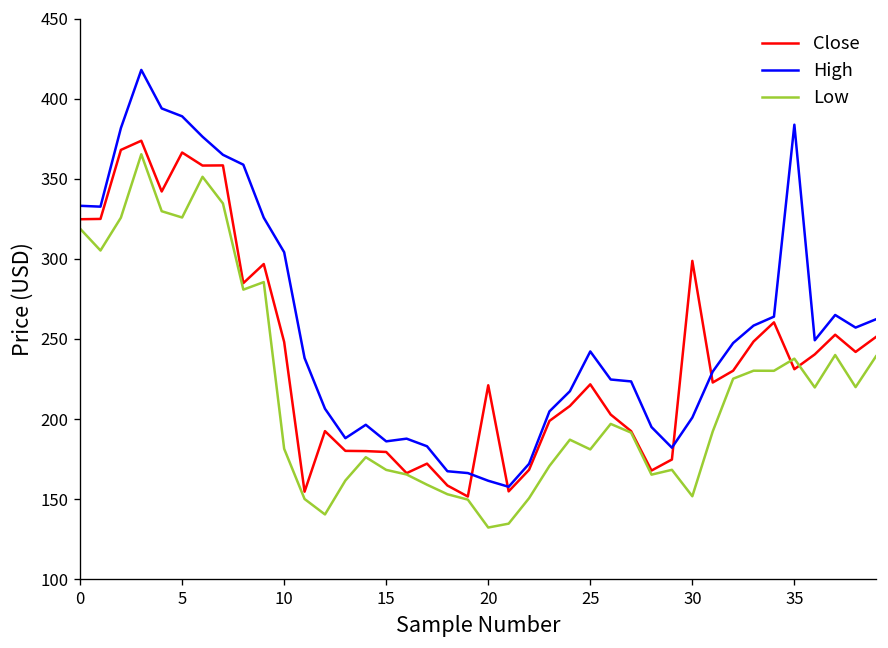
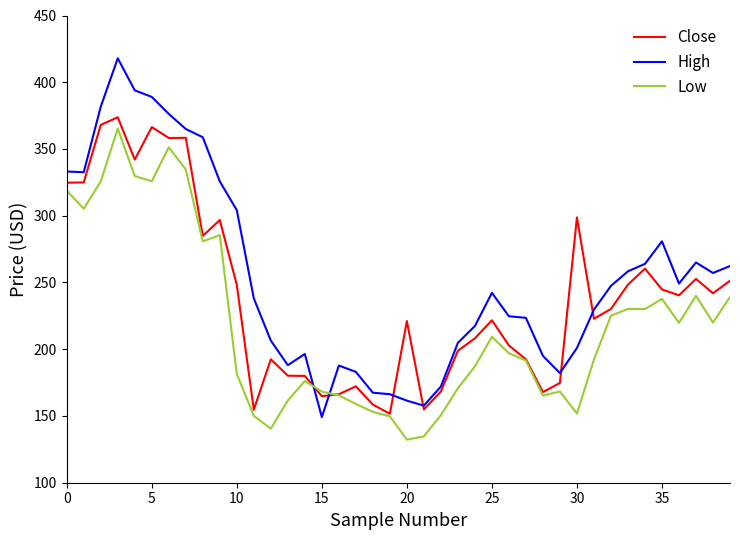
  {
    "Close": {
      "0": 325,
      "5": 366,
      "10": 248,
-     "15": 179,
+     "15": 165,
      "20": 221,
      "25": 222,
      "30": 299,
-     "35": 231
+     "35": 245
    },
    "High": {
      "0": 333,
      "5": 389,
      "10": 304,
-     "15": 186,
+     "15": 149,
      "20": 161,
      "25": 242,
      "30": 201,
-     "35": 384
+     "35": 281
    },
    "Low": {
      "0": 319,
      "5": 326,
      "10": 181,
      "15": 168,
      "20": 132,
-     "25": 181,
+     "25": 209,
      "30": 152,
      "35": 238
    }
  }
